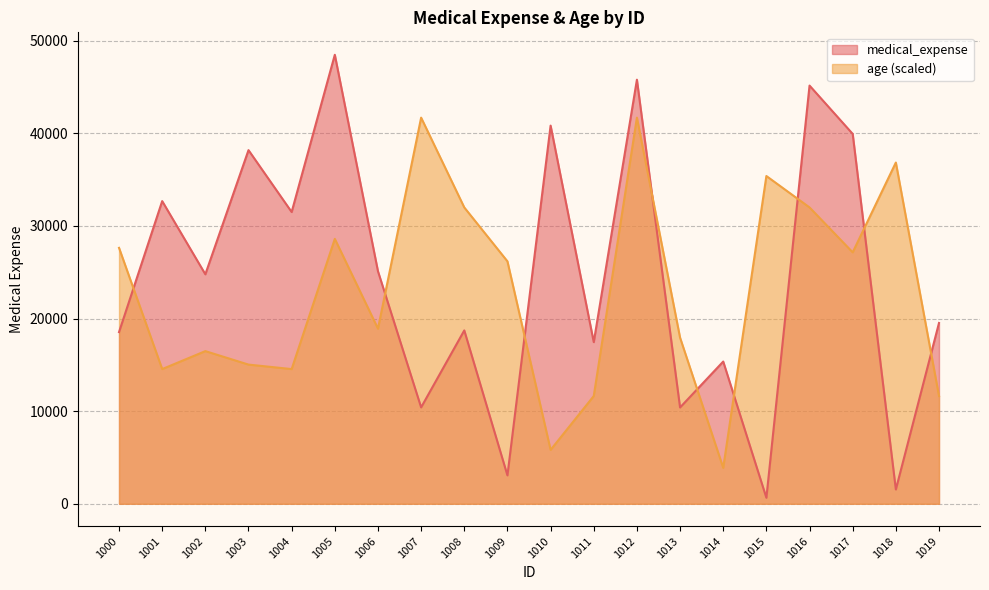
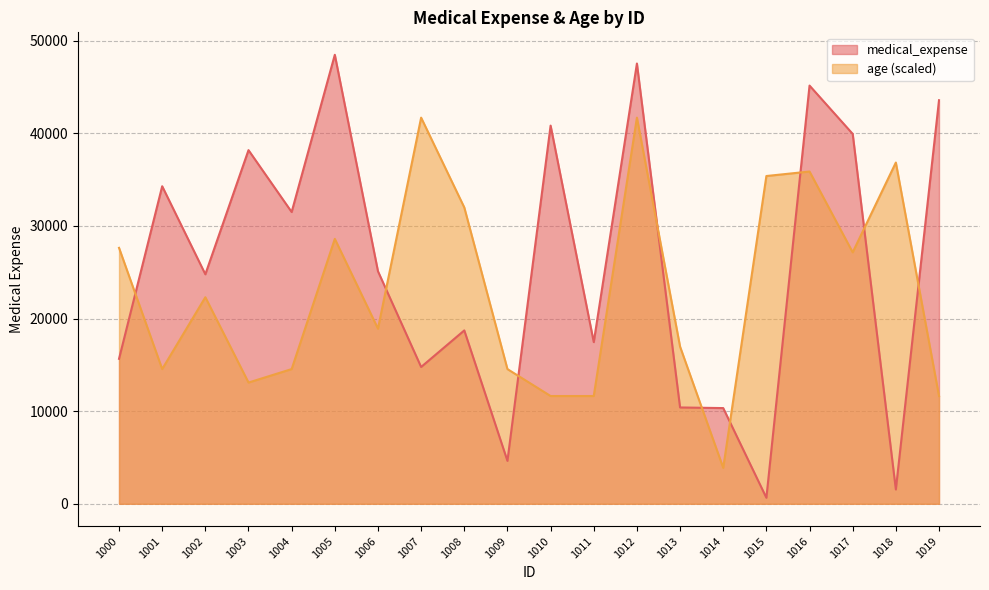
  {
    "medical_expense": {
-     "1000": 19000,
-     "1001": 33000,
+     "1000": 16000,
+     "1001": 34000,
      "1002": 25000,
      "1003": 38000,
      "1004": 31000,
      "1005": 48000,
      "1006": 25000,
-     "1007": 10000,
+     "1007": 15000,
      "1008": 19000,
-     "1009": 3000,
+     "1009": 5000,
      "1010": 41000,
      "1011": 17000,
-     "1012": 46000,
+     "1012": 48000,
      "1013": 10000,
-     "1014": 15000,
+     "1014": 10000,
      "1015": 1000,
      "1016": 45000,
      "1017": 40000,
      "1018": 2000,
-     "1019": 20000
+     "1019": 44000
    },
    "age (scaled)": {
      "1000": 28000,
      "1001": 15000,
-     "1002": 16000,
-     "1003": 15000,
+     "1002": 22000,
+     "1003": 13000,
      "1004": 15000,
      "1005": 29000,
      "1006": 19000,
      "1007": 42000,
      "1008": 32000,
-     "1009": 26000,
-     "1010": 6000,
+     "1009": 15000,
+     "1010": 12000,
      "1011": 12000,
      "1012": 42000,
-     "1013": 18000,
+     "1013": 17000,
      "1014": 4000,
      "1015": 35000,
-     "1016": 32000,
+     "1016": 36000,
      "1017": 27000,
      "1018": 37000,
      "1019": 12000
    }
  }
